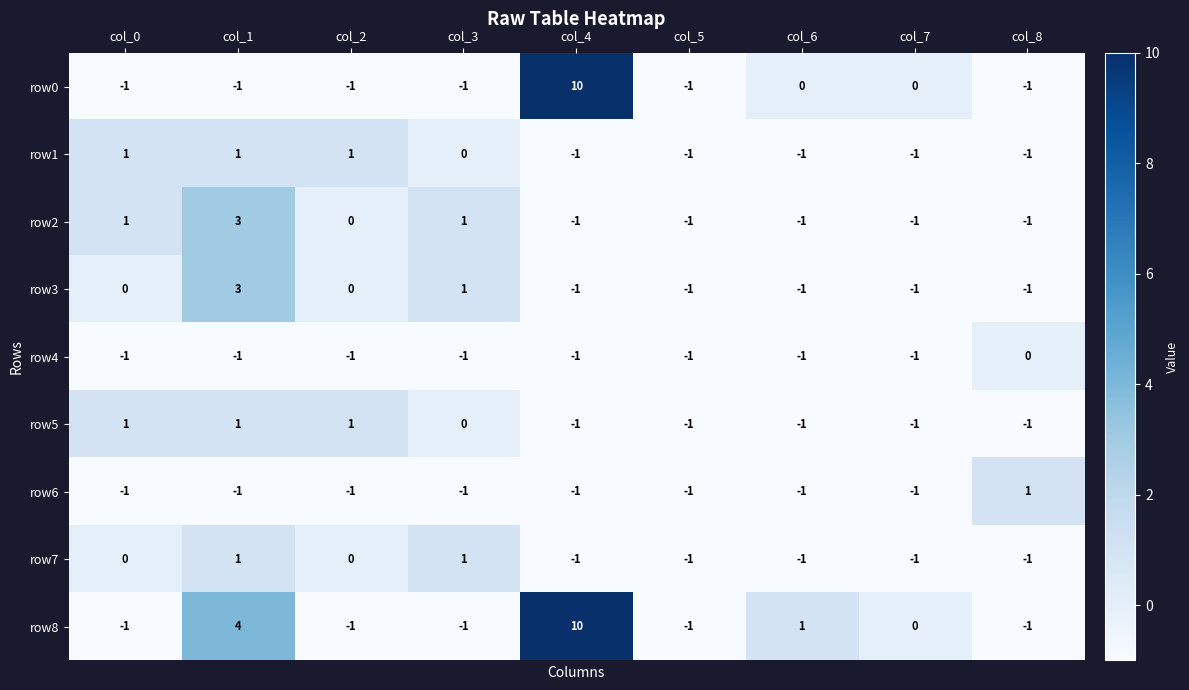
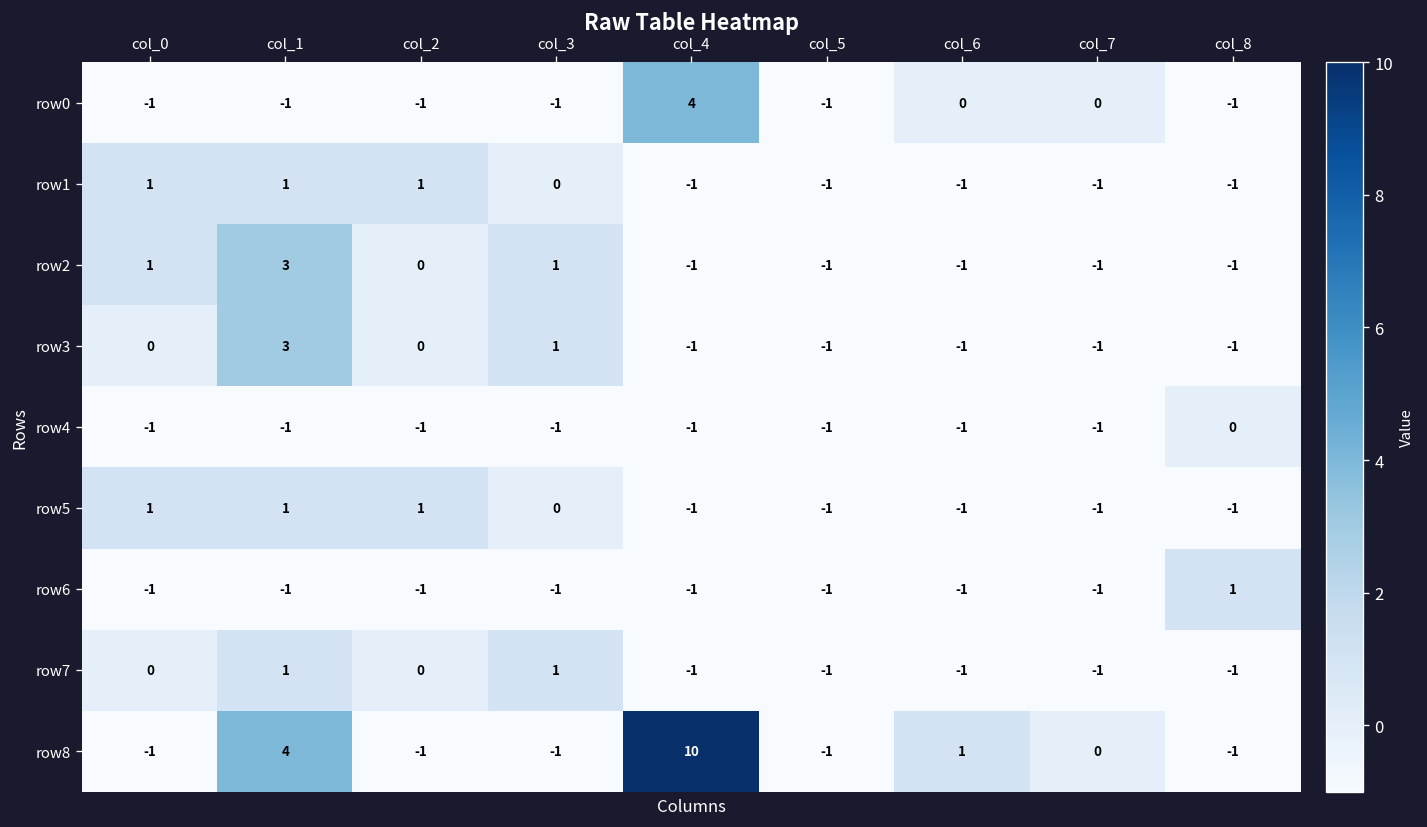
  {
    "row0": {
      "col_0": -1,
      "col_1": -1,
      "col_2": -1,
      "col_3": -1,
-     "col_4": 10,
+     "col_4": 4,
      "col_5": -1,
      "col_6": 0,
      "col_7": 0,
      "col_8": -1
    },
    "row1": {
      "col_0": 1,
      "col_1": 1,
      "col_2": 1,
      "col_3": 0,
      "col_4": -1,
      "col_5": -1,
      "col_6": -1,
      "col_7": -1,
      "col_8": -1
    },
    "row2": {
      "col_0": 1,
      "col_1": 3,
      "col_2": 0,
      "col_3": 1,
      "col_4": -1,
      "col_5": -1,
      "col_6": -1,
      "col_7": -1,
      "col_8": -1
    },
    "row3": {
      "col_0": 0,
      "col_1": 3,
      "col_2": 0,
      "col_3": 1,
      "col_4": -1,
      "col_5": -1,
      "col_6": -1,
      "col_7": -1,
      "col_8": -1
    },
    "row4": {
      "col_0": -1,
      "col_1": -1,
      "col_2": -1,
      "col_3": -1,
      "col_4": -1,
      "col_5": -1,
      "col_6": -1,
      "col_7": -1,
      "col_8": 0
    },
    "row5": {
      "col_0": 1,
      "col_1": 1,
      "col_2": 1,
      "col_3": 0,
      "col_4": -1,
      "col_5": -1,
      "col_6": -1,
      "col_7": -1,
      "col_8": -1
    },
    "row6": {
      "col_0": -1,
      "col_1": -1,
      "col_2": -1,
      "col_3": -1,
      "col_4": -1,
      "col_5": -1,
      "col_6": -1,
      "col_7": -1,
      "col_8": 1
    },
    "row7": {
      "col_0": 0,
      "col_1": 1,
      "col_2": 0,
      "col_3": 1,
      "col_4": -1,
      "col_5": -1,
      "col_6": -1,
      "col_7": -1,
      "col_8": -1
    },
    "row8": {
      "col_0": -1,
      "col_1": 4,
      "col_2": -1,
      "col_3": -1,
      "col_4": 10,
      "col_5": -1,
      "col_6": 1,
      "col_7": 0,
      "col_8": -1
    }
  }
